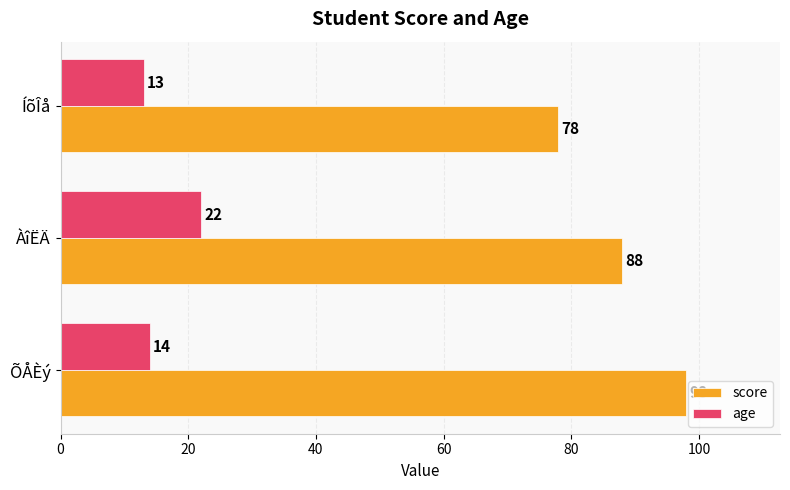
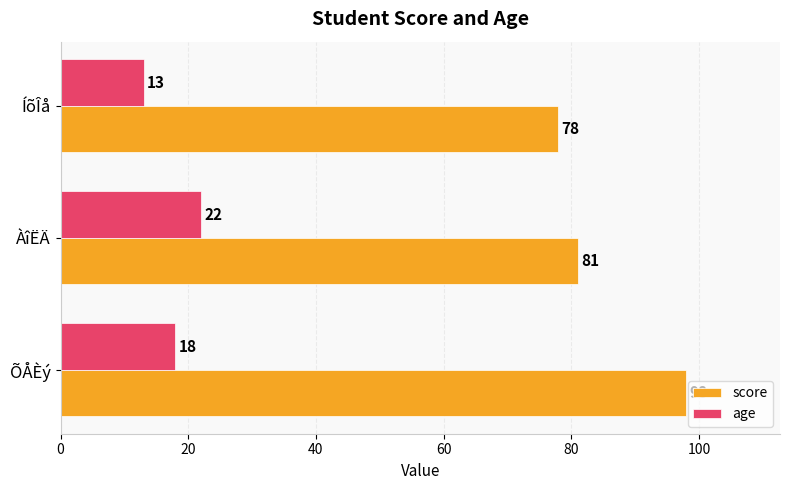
  {
    "score": {
      "ÍõÎå": 78,
-     "ÀîËÄ": 88
+     "ÀîËÄ": 81
    },
    "age": {
      "ÍõÎå": 13,
      "ÀîËÄ": 22,
-     "ÕÅÈý": 14
+     "ÕÅÈý": 18
    }
  }
